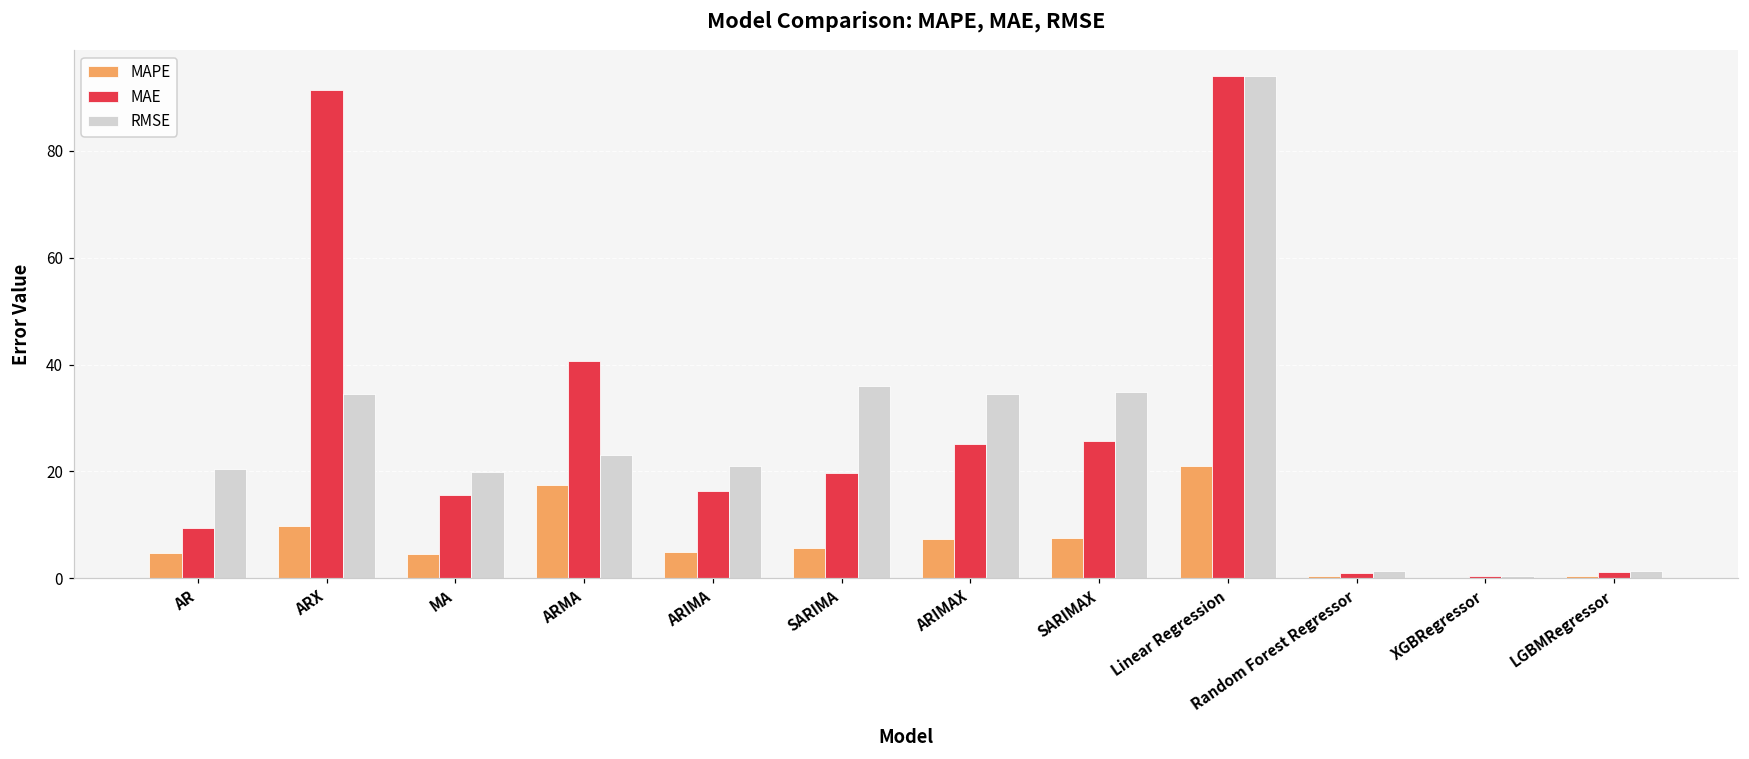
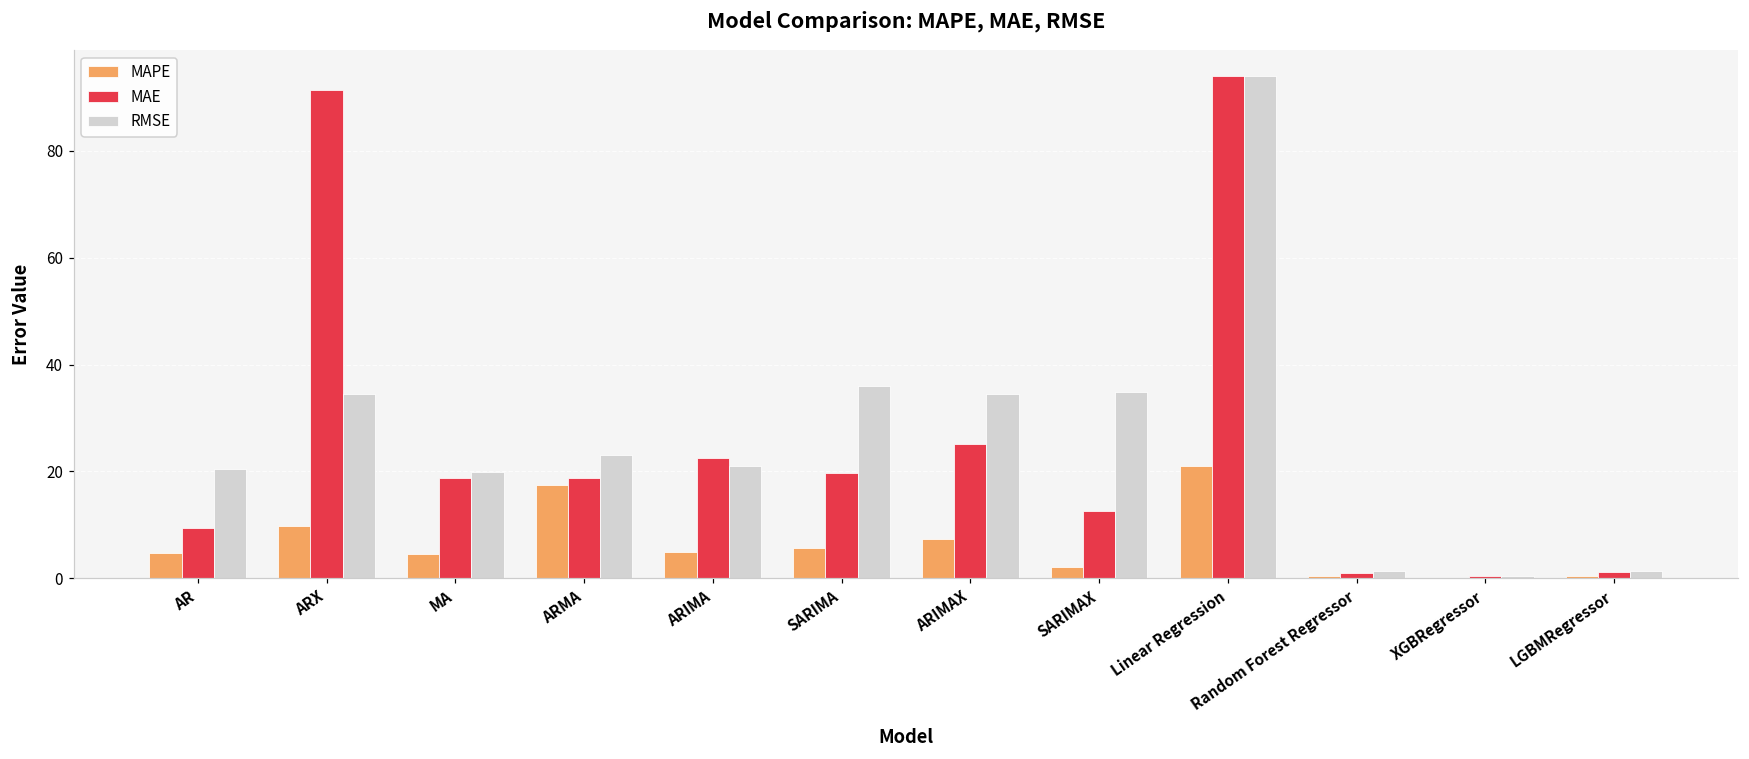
  {
    "MAPE": {
      "AR": 5,
      "ARX": 10,
      "MA": 5,
      "ARMA": 17,
      "ARIMA": 5,
      "SARIMA": 6,
      "ARIMAX": 7,
-     "SARIMAX": 8,
+     "SARIMAX": 2,
      "Linear Regression": 21
    },
    "MAE": {
      "AR": 9,
      "ARX": 91,
-     "MA": 16,
-     "ARMA": 41,
-     "ARIMA": 16,
+     "MA": 19,
+     "ARMA": 19,
+     "ARIMA": 23,
      "SARIMA": 20,
      "ARIMAX": 25,
-     "SARIMAX": 26,
+     "SARIMAX": 13,
      "Linear Regression": 94,
      "Random Forest Regressor": 1,
      "LGBMRegressor": 1
    },
    "RMSE": {
      "AR": 20,
      "ARX": 35,
      "MA": 20,
      "ARMA": 23,
      "ARIMA": 21,
      "SARIMA": 36,
      "ARIMAX": 34,
      "SARIMAX": 35,
      "Linear Regression": 94,
      "Random Forest Regressor": 1,
      "LGBMRegressor": 1
    }
  }
